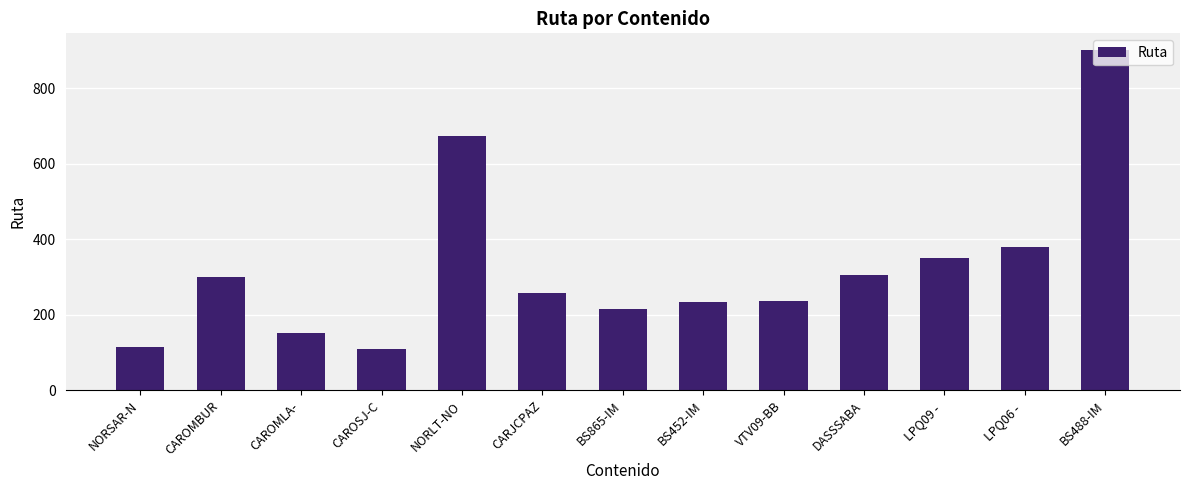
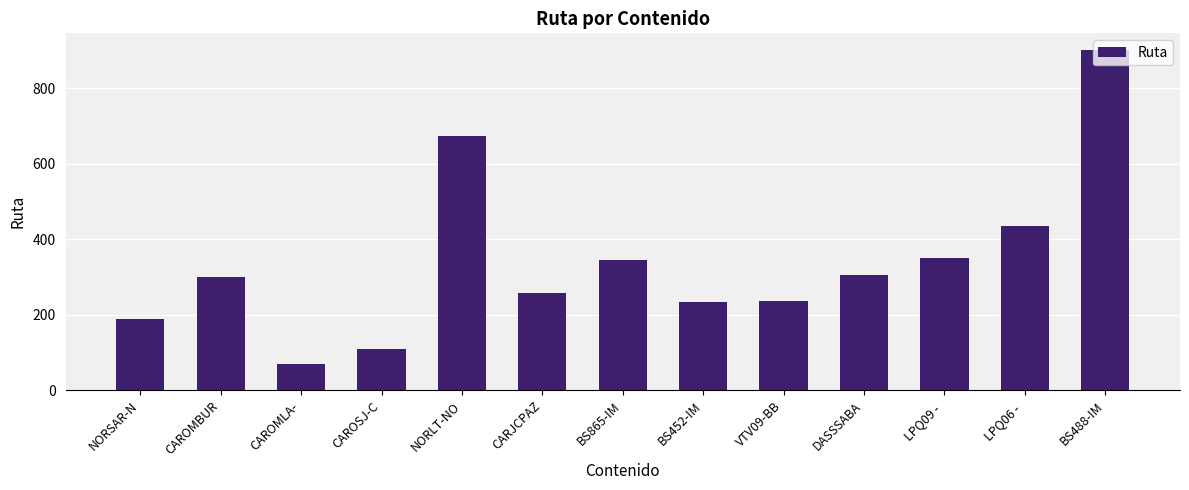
  {
-   "NORSAR-N": 120,
+   "NORSAR-N": 190,
    "CAROMBUR": 300,
-   "CAROMLA-": 150,
+   "CAROMLA-": 70,
    "CAROSJ-C": 110,
    "NORLT-NO": 670,
    "CARJCPAZ": 260,
-   "BS865-IM": 220,
+   "BS865-IM": 350,
    "BS452-IM": 230,
    "VTV09-BB": 240,
    "DASSSABA": 310,
    "LPQ09 -": 350,
-   "LPQ06 -": 380
+   "LPQ06 -": 440
  }
